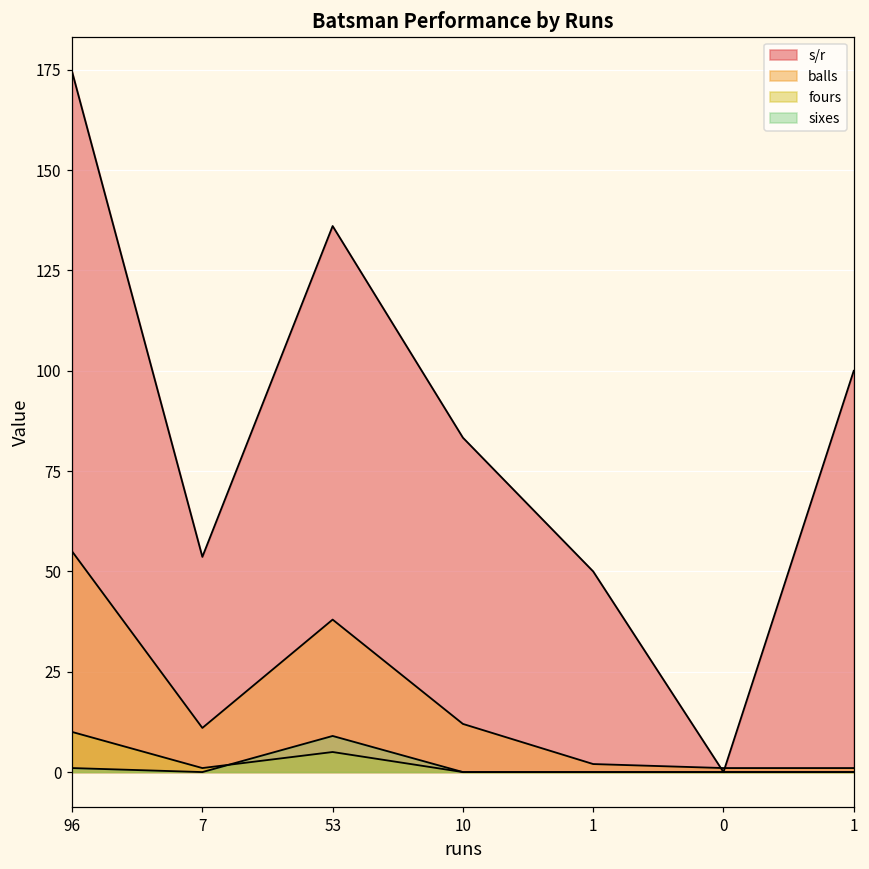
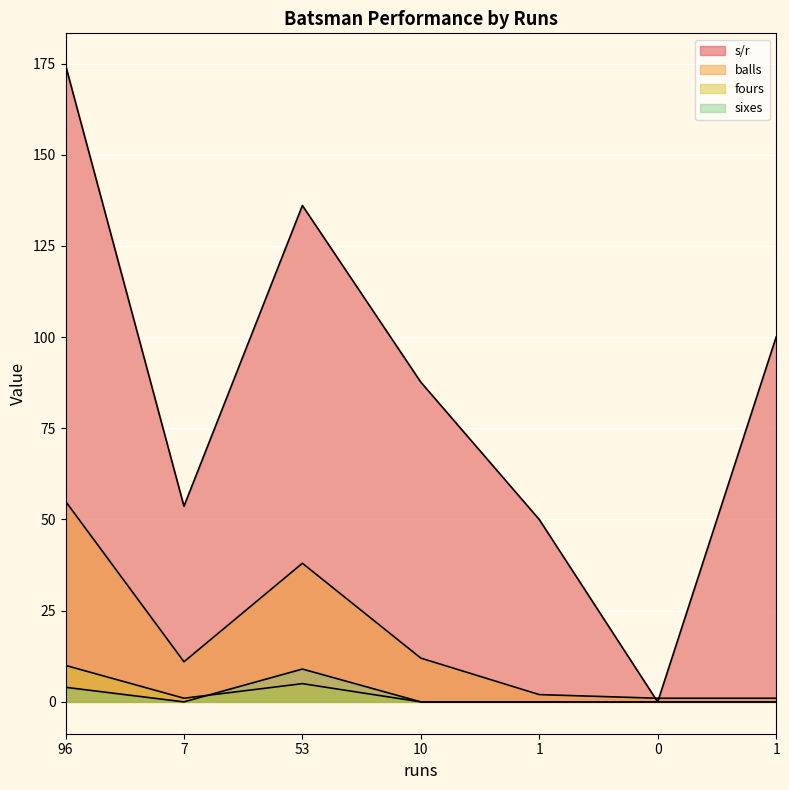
  {
    "s/r": {
      "96": 175,
      "7": 54,
      "53": 136,
-     "10": 83
+     "10": 88
    },
    "sixes": {
-     "96": 1,
+     "96": 4,
      "7": 0,
      "53": 9
    }
  }
